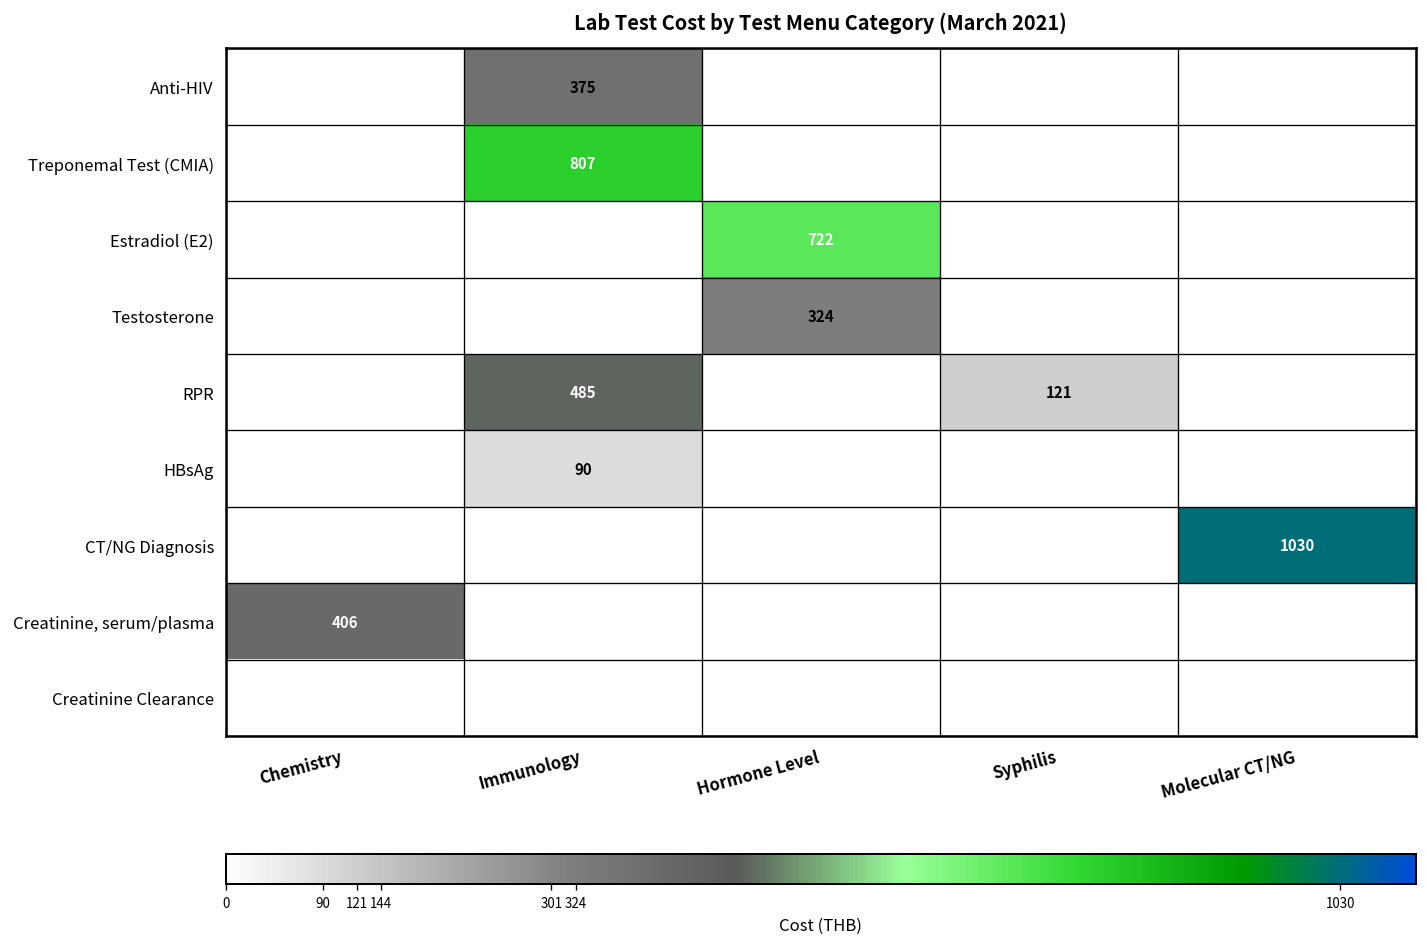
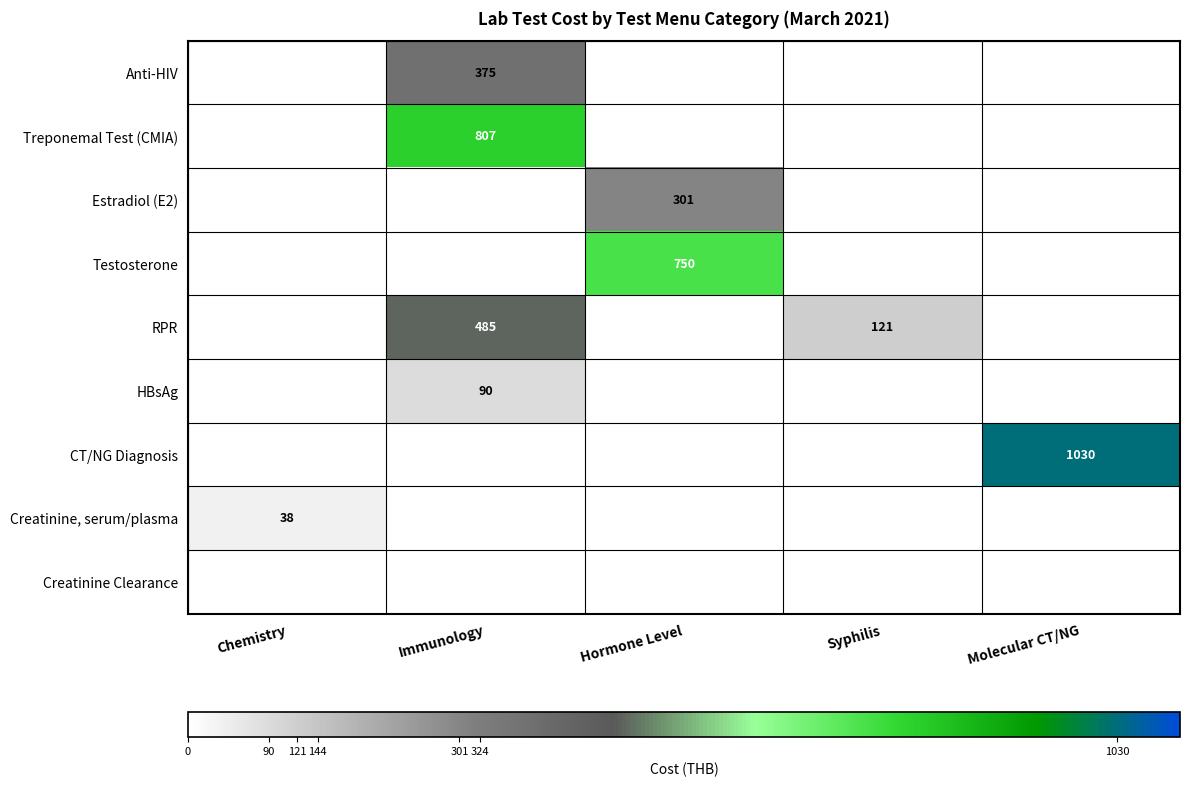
  {
    "Anti-HIV": {
      "Immunology": 375
    },
    "Treponemal Test (CMIA)": {
      "Immunology": 807
    },
    "Estradiol (E2)": {
-     "Hormone Level": 722
+     "Hormone Level": 301
    },
    "Testosterone": {
-     "Hormone Level": 324
+     "Hormone Level": 750
    },
    "RPR": {
      "Immunology": 485,
      "Syphilis": 121
    },
    "HBsAg": {
      "Immunology": 90
    },
    "CT/NG Diagnosis": {
      "Molecular CT/NG": 1030
    },
    "Creatinine, serum/plasma": {
-     "Chemistry": 406
+     "Chemistry": 38
    }
  }
